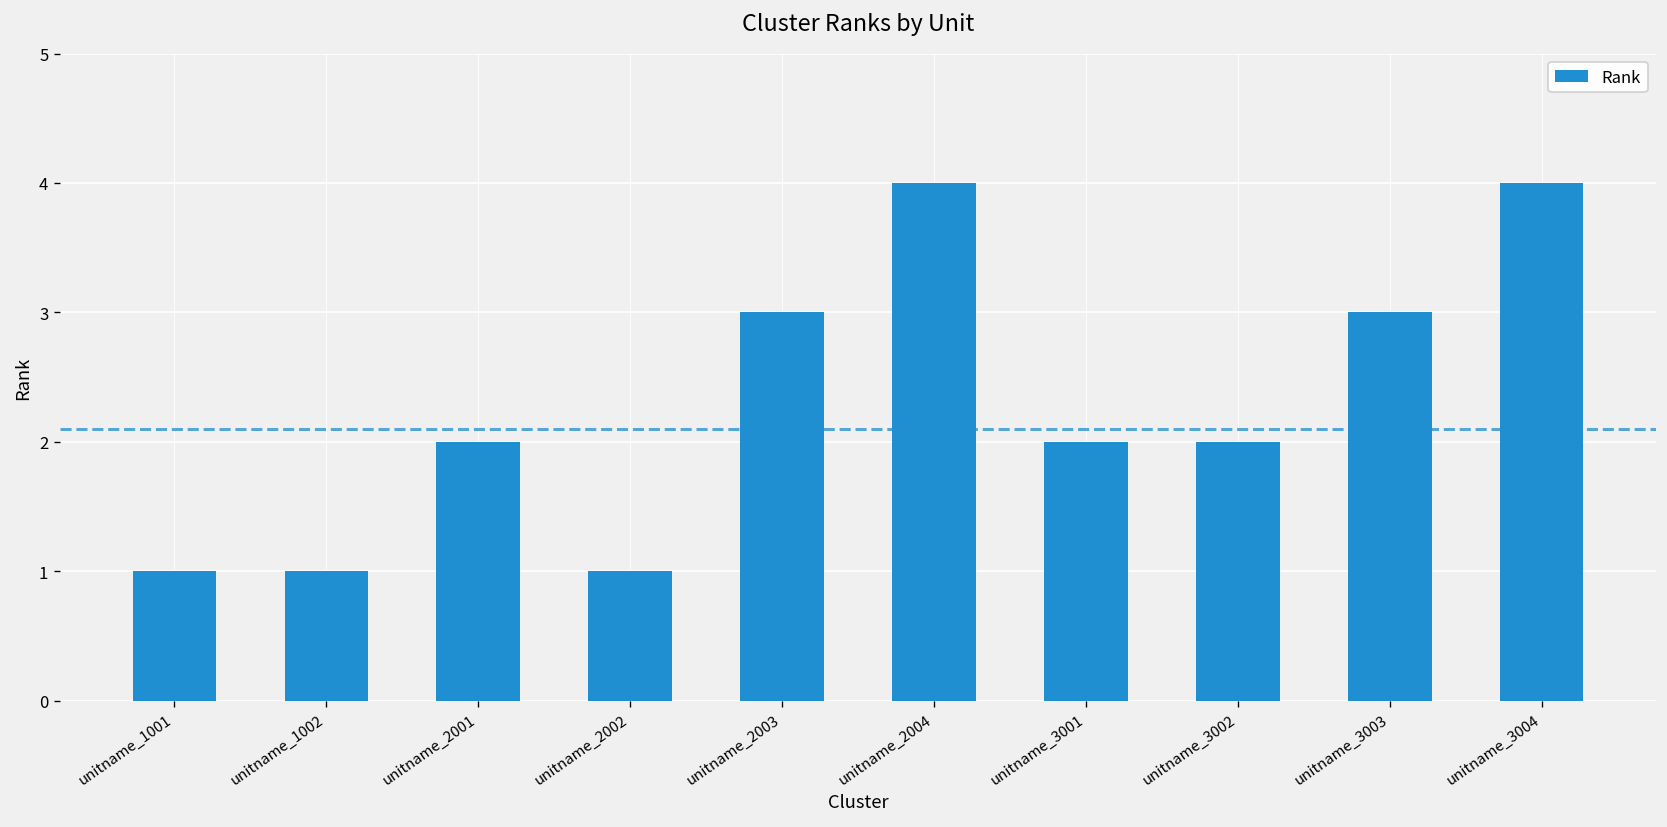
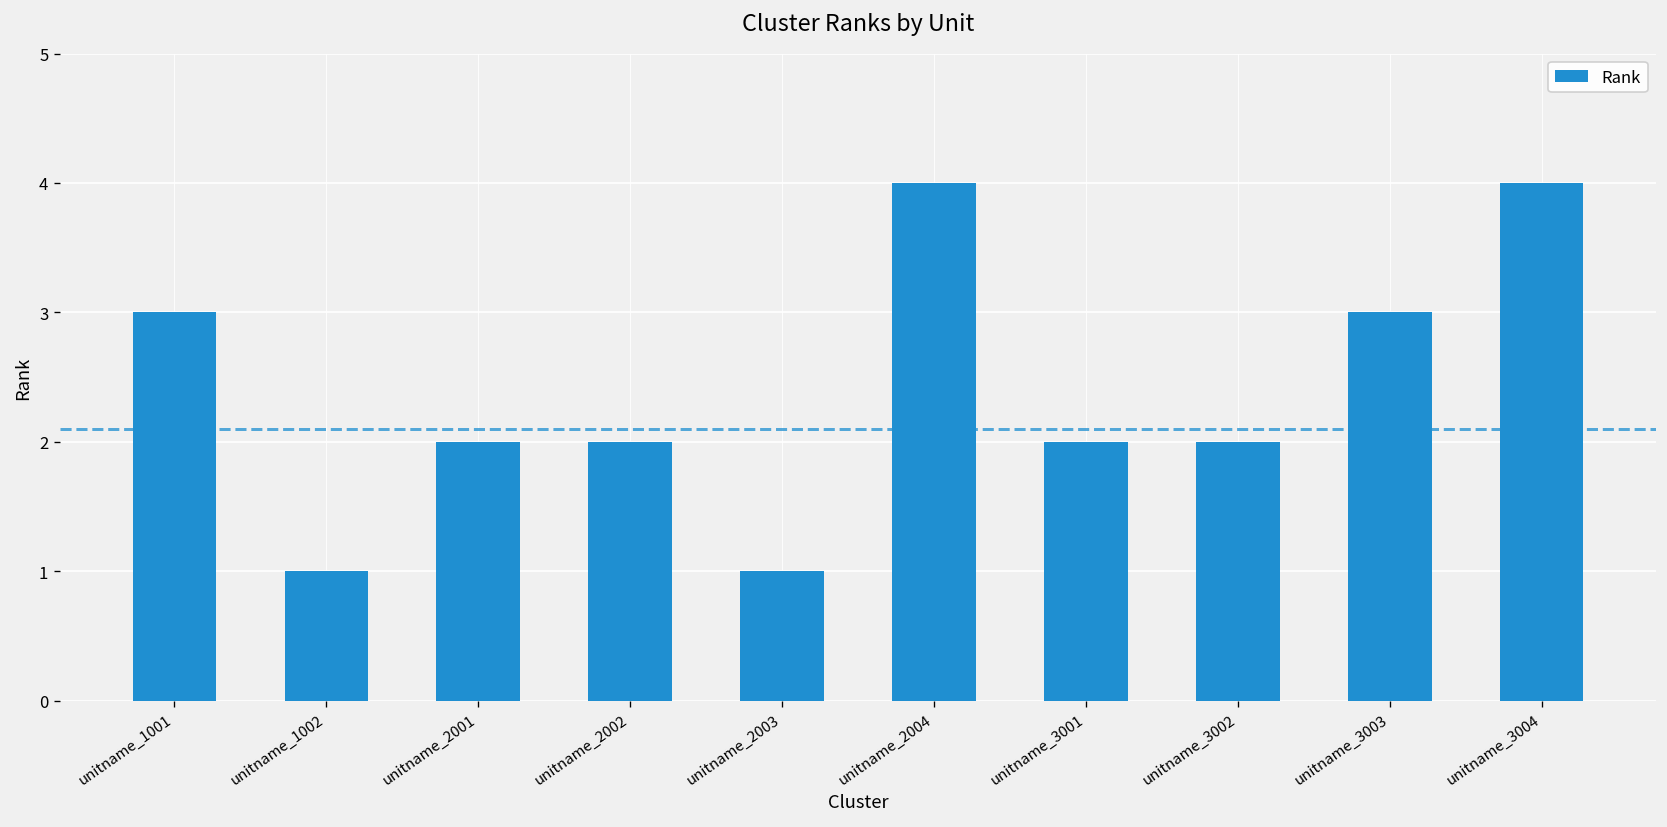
  {
-   "unitname_1001": 1,
+   "unitname_1001": 3,
    "unitname_1002": 1,
    "unitname_2001": 2,
-   "unitname_2002": 1,
-   "unitname_2003": 3,
+   "unitname_2002": 2,
+   "unitname_2003": 1,
    "unitname_2004": 4,
    "unitname_3001": 2,
    "unitname_3002": 2,
    "unitname_3003": 3,
    "unitname_3004": 4
  }
